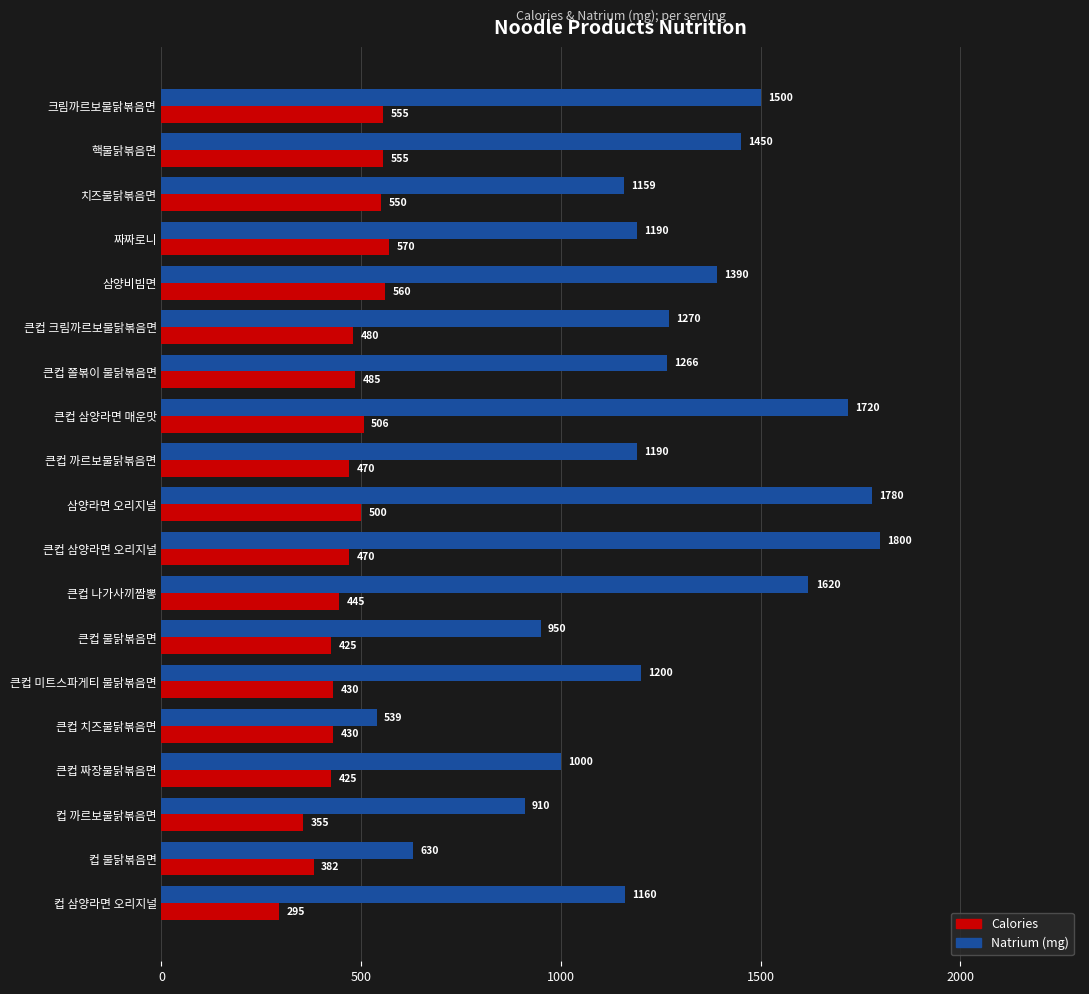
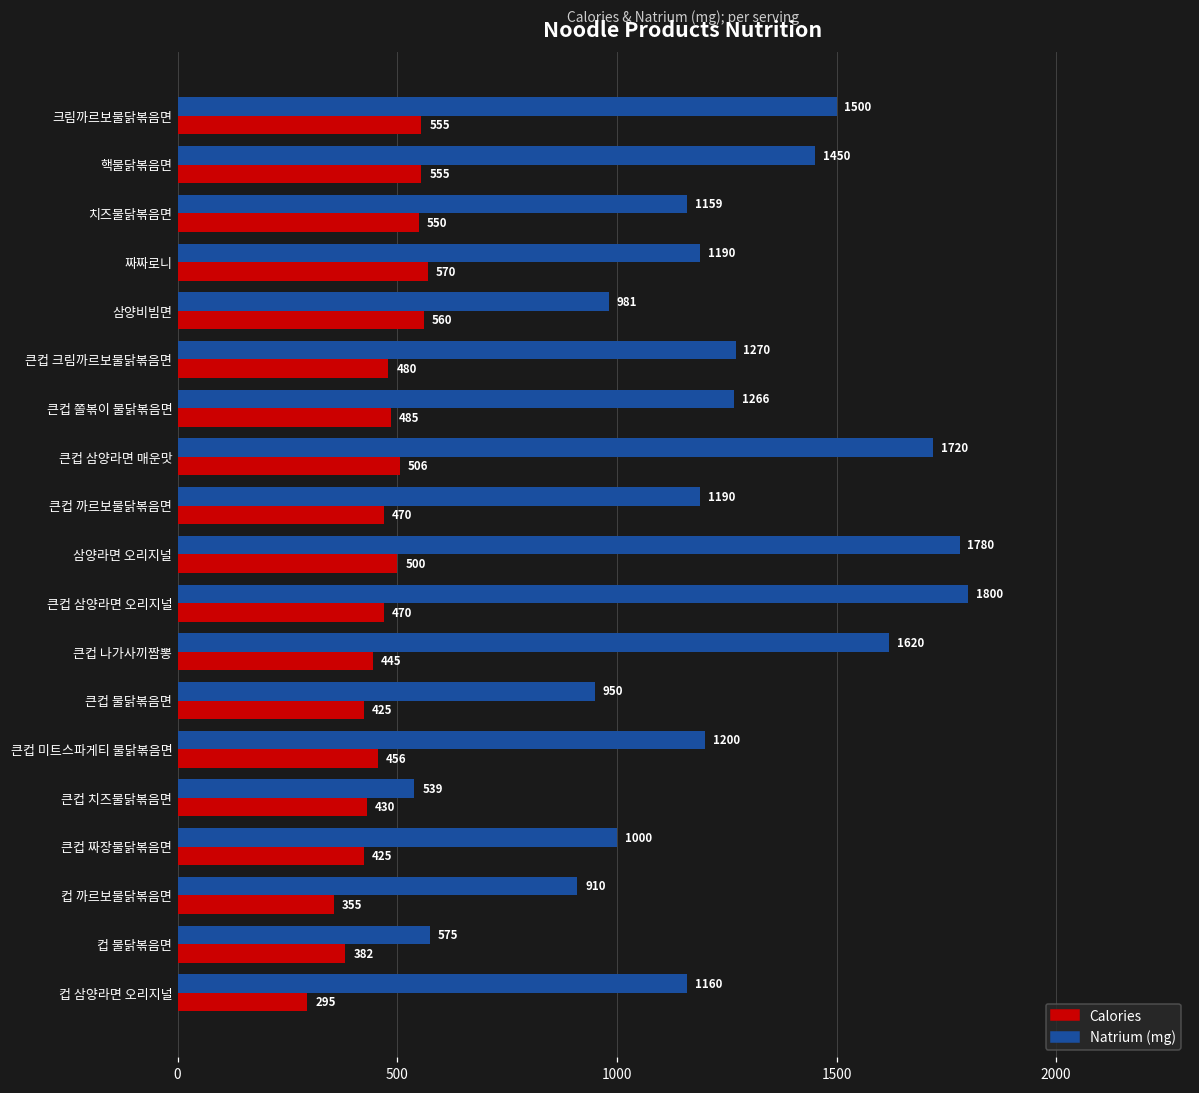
  {
    "Calories": {
      "크림까르보불닭볶음면": 555,
      "핵불닭볶음면": 555,
      "치즈불닭볶음면": 550,
      "짜짜로니": 570,
      "삼양비빔면": 560,
      "큰컵 크림까르보불닭볶음면": 480,
      "큰컵 쫄볶이 불닭볶음면": 485,
      "큰컵 삼양라면 매운맛": 506,
      "큰컵 까르보불닭볶음면": 470,
      "삼양라면 오리지널": 500,
      "큰컵 삼양라면 오리지널": 470,
      "큰컵 나가사끼짬뽕": 445,
      "큰컵 불닭볶음면": 425,
-     "큰컵 미트스파게티 불닭볶음면": 430,
+     "큰컵 미트스파게티 불닭볶음면": 456,
      "큰컵 치즈불닭볶음면": 430,
      "큰컵 짜장불닭볶음면": 425,
      "컵 까르보불닭볶음면": 355,
      "컵 불닭볶음면": 382,
      "컵 삼양라면 오리지널": 295
    },
    "Natrium (mg)": {
      "크림까르보불닭볶음면": 1500,
      "핵불닭볶음면": 1450,
      "치즈불닭볶음면": 1159,
      "짜짜로니": 1190,
-     "삼양비빔면": 1390,
+     "삼양비빔면": 981,
      "큰컵 크림까르보불닭볶음면": 1270,
      "큰컵 쫄볶이 불닭볶음면": 1266,
      "큰컵 삼양라면 매운맛": 1720,
      "큰컵 까르보불닭볶음면": 1190,
      "삼양라면 오리지널": 1780,
      "큰컵 삼양라면 오리지널": 1800,
      "큰컵 나가사끼짬뽕": 1620,
      "큰컵 불닭볶음면": 950,
      "큰컵 미트스파게티 불닭볶음면": 1200,
      "큰컵 치즈불닭볶음면": 539,
      "큰컵 짜장불닭볶음면": 1000,
      "컵 까르보불닭볶음면": 910,
-     "컵 불닭볶음면": 630,
+     "컵 불닭볶음면": 575,
      "컵 삼양라면 오리지널": 1160
    }
  }
